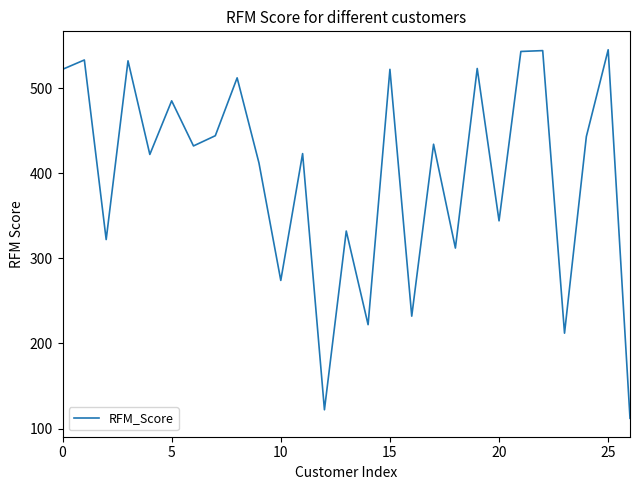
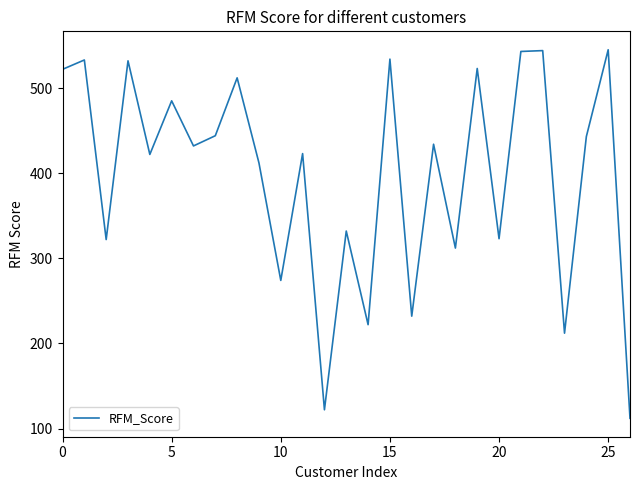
  {
    "0": 520,
    "5": 490,
    "10": 270,
-   "15": 520,
-   "20": 340,
+   "15": 530,
+   "20": 320,
    "25": 550
  }
